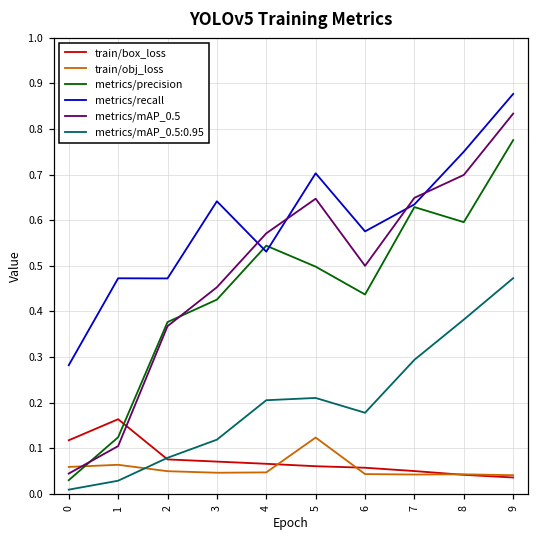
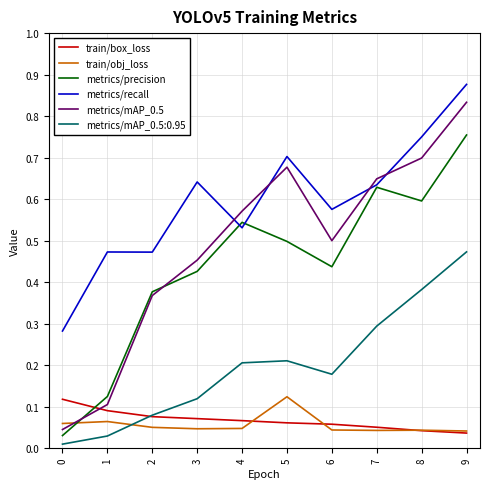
  {
    "train/box_loss": {
      "0": 0.12,
-     "1": 0.16,
+     "1": 0.09,
      "3": 0.07,
      "4": 0.07,
      "5": 0.06,
      "6": 0.06,
      "7": 0.05
    },
    "train/obj_loss": {
      "0": 0.06,
      "1": 0.06,
      "2": 0.05,
      "3": 0.05,
      "4": 0.05,
      "5": 0.12,
      "6": 0.04,
      "7": 0.04
    },
    "metrics/precision": {
      "0": 0.03,
      "1": 0.12,
      "2": 0.38,
      "3": 0.43,
      "4": 0.54,
      "5": 0.50,
      "6": 0.44,
      "8": 0.60,
-     "9": 0.78
+     "9": 0.75
    },
    "metrics/recall": {
      "0": 0.28,
      "1": 0.47,
      "2": 0.47,
      "3": 0.64,
      "4": 0.53,
      "5": 0.70,
      "6": 0.58,
      "8": 0.75,
      "9": 0.88
    },
    "metrics/mAP_0.5": {
      "0": 0.05,
      "1": 0.11,
      "2": 0.37,
      "3": 0.45,
      "4": 0.57,
-     "5": 0.65,
+     "5": 0.68,
      "6": 0.50,
      "7": 0.65,
      "8": 0.70,
      "9": 0.83
    },
    "metrics/mAP_0.5:0.95": {
      "0": 0.01,
      "1": 0.03,
      "3": 0.12,
      "4": 0.21,
      "5": 0.21,
      "6": 0.18,
      "7": 0.29,
      "8": 0.38,
      "9": 0.47
    }
  }
